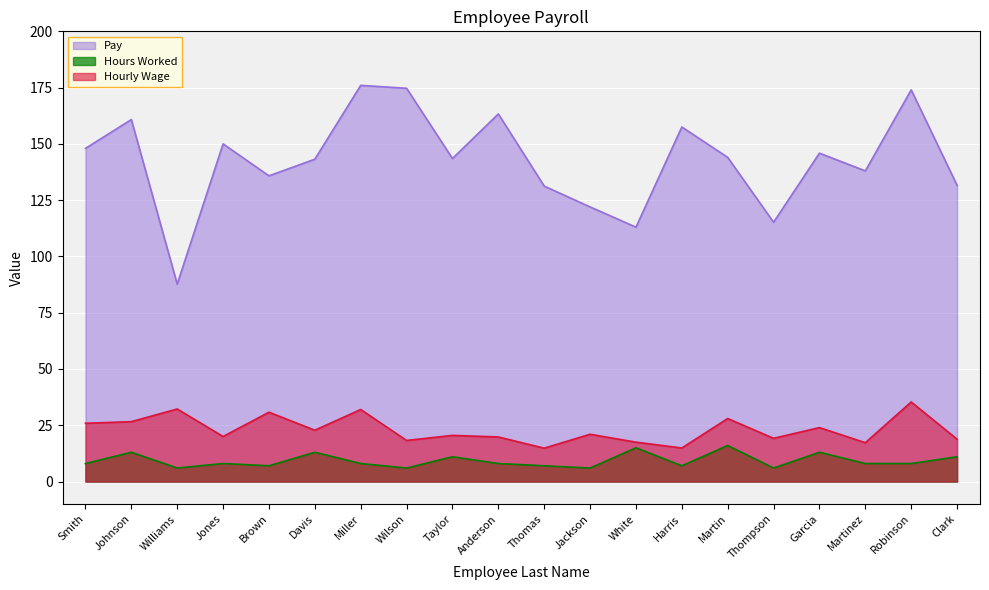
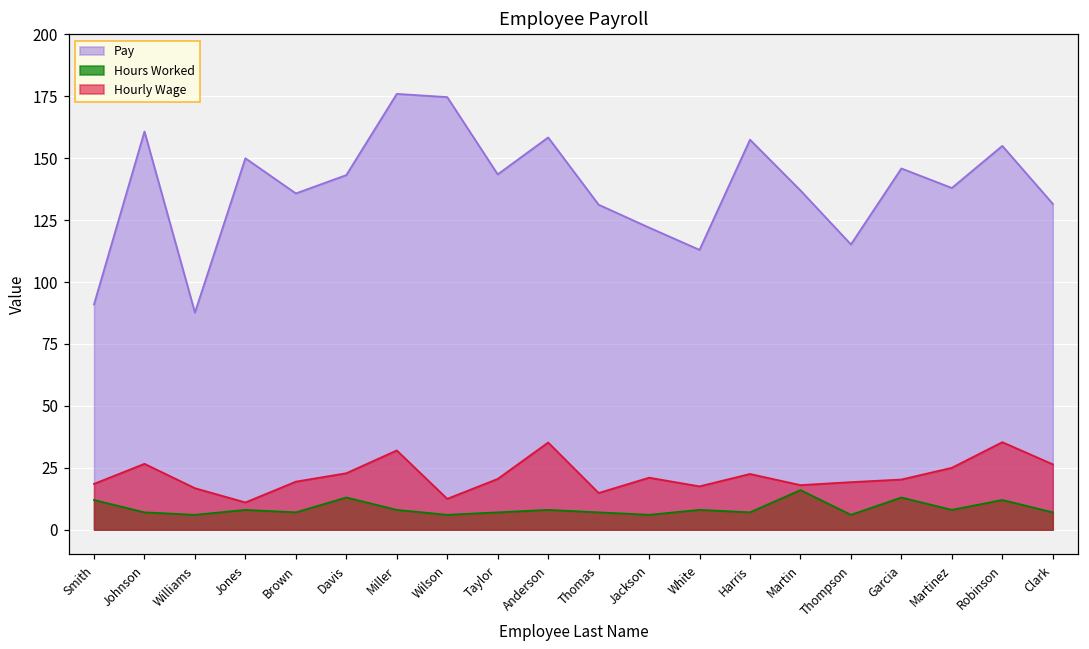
  {
    "Pay": {
-     "Smith": 148,
+     "Smith": 91,
      "Johnson": 161,
      "Williams": 88,
      "Jones": 150,
      "Brown": 136,
      "Davis": 143,
      "Miller": 176,
      "Wilson": 175,
      "Taylor": 144,
-     "Anderson": 163,
+     "Anderson": 158,
      "Thomas": 131,
      "Jackson": 122,
      "White": 113,
      "Harris": 158,
-     "Martin": 144,
+     "Martin": 137,
      "Thompson": 115,
      "Garcia": 146,
      "Martinez": 138,
-     "Robinson": 174,
+     "Robinson": 155,
      "Clark": 132
    },
    "Hours Worked": {
-     "Smith": 8,
-     "Johnson": 13,
+     "Smith": 12,
+     "Johnson": 7,
      "Williams": 6,
      "Jones": 8,
      "Brown": 7,
      "Davis": 13,
      "Miller": 8,
      "Wilson": 6,
-     "Taylor": 11,
+     "Taylor": 7,
      "Anderson": 8,
      "Thomas": 7,
      "Jackson": 6,
-     "White": 15,
+     "White": 8,
      "Harris": 7,
      "Martin": 16,
      "Thompson": 6,
      "Garcia": 13,
      "Martinez": 8,
-     "Robinson": 8,
-     "Clark": 11
+     "Robinson": 12,
+     "Clark": 7
    },
    "Hourly Wage": {
-     "Smith": 26,
+     "Smith": 19,
      "Johnson": 27,
-     "Williams": 32,
-     "Jones": 20,
-     "Brown": 31,
+     "Williams": 17,
+     "Jones": 11,
+     "Brown": 19,
      "Davis": 23,
      "Miller": 32,
-     "Wilson": 18,
+     "Wilson": 12,
      "Taylor": 21,
-     "Anderson": 20,
+     "Anderson": 35,
      "Thomas": 15,
      "Jackson": 21,
      "White": 18,
-     "Harris": 15,
-     "Martin": 28,
+     "Harris": 23,
+     "Martin": 18,
      "Thompson": 19,
-     "Garcia": 24,
-     "Martinez": 17,
+     "Garcia": 20,
+     "Martinez": 25,
      "Robinson": 35,
-     "Clark": 19
+     "Clark": 26
    }
  }
